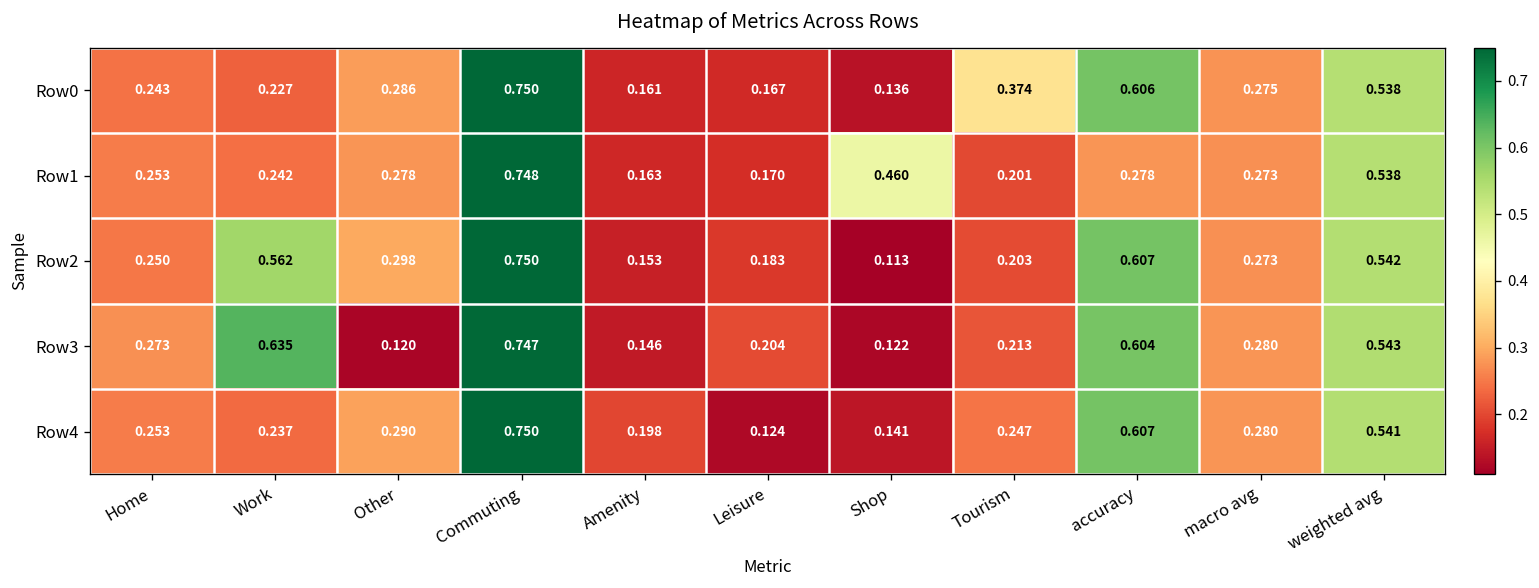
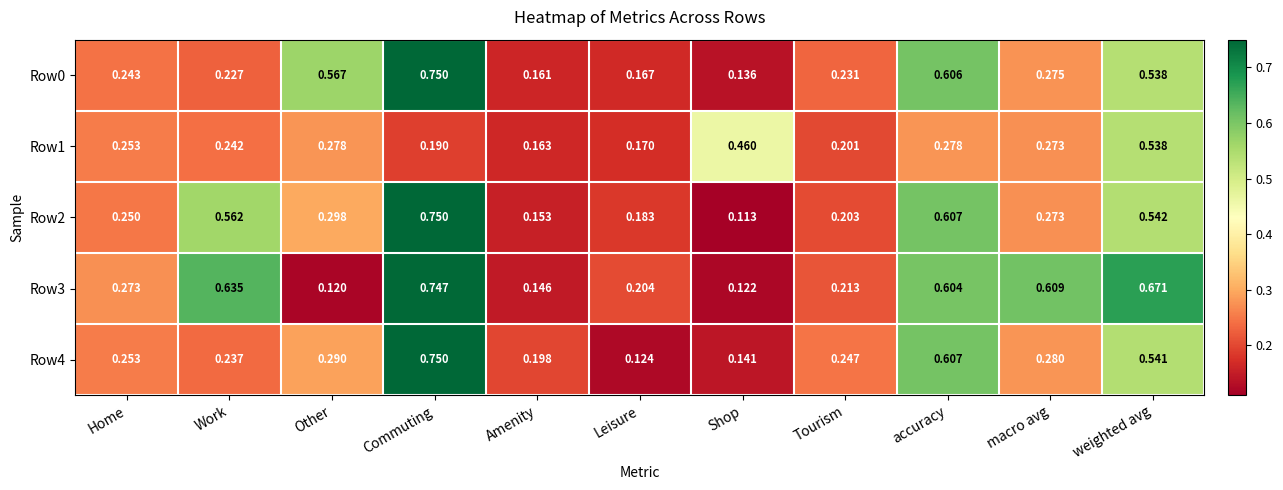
  {
    "Row0": {
      "Home": 0.243,
      "Work": 0.227,
-     "Other": 0.286,
+     "Other": 0.567,
      "Commuting": 0.750,
      "Amenity": 0.161,
      "Leisure": 0.167,
      "Shop": 0.136,
-     "Tourism": 0.374,
+     "Tourism": 0.231,
      "accuracy": 0.606,
      "macro avg": 0.275,
      "weighted avg": 0.538
    },
    "Row1": {
      "Home": 0.253,
      "Work": 0.242,
      "Other": 0.278,
-     "Commuting": 0.748,
+     "Commuting": 0.190,
      "Amenity": 0.163,
      "Leisure": 0.170,
      "Shop": 0.460,
      "Tourism": 0.201,
      "accuracy": 0.278,
      "macro avg": 0.273,
      "weighted avg": 0.538
    },
    "Row2": {
      "Home": 0.250,
      "Work": 0.562,
      "Other": 0.298,
      "Commuting": 0.750,
      "Amenity": 0.153,
      "Leisure": 0.183,
      "Shop": 0.113,
      "Tourism": 0.203,
      "accuracy": 0.607,
      "macro avg": 0.273,
      "weighted avg": 0.542
    },
    "Row3": {
      "Home": 0.273,
      "Work": 0.635,
      "Other": 0.120,
      "Commuting": 0.747,
      "Amenity": 0.146,
      "Leisure": 0.204,
      "Shop": 0.122,
      "Tourism": 0.213,
      "accuracy": 0.604,
-     "macro avg": 0.280,
-     "weighted avg": 0.543
+     "macro avg": 0.609,
+     "weighted avg": 0.671
    },
    "Row4": {
      "Home": 0.253,
      "Work": 0.237,
      "Other": 0.290,
      "Commuting": 0.750,
      "Amenity": 0.198,
      "Leisure": 0.124,
      "Shop": 0.141,
      "Tourism": 0.247,
      "accuracy": 0.607,
      "macro avg": 0.280,
      "weighted avg": 0.541
    }
  }
